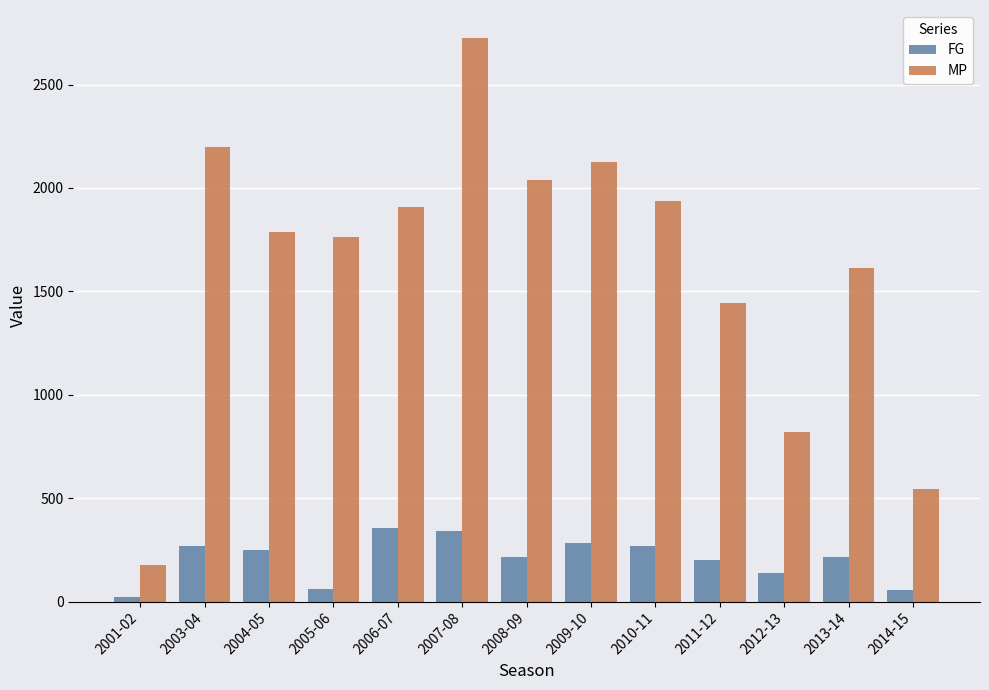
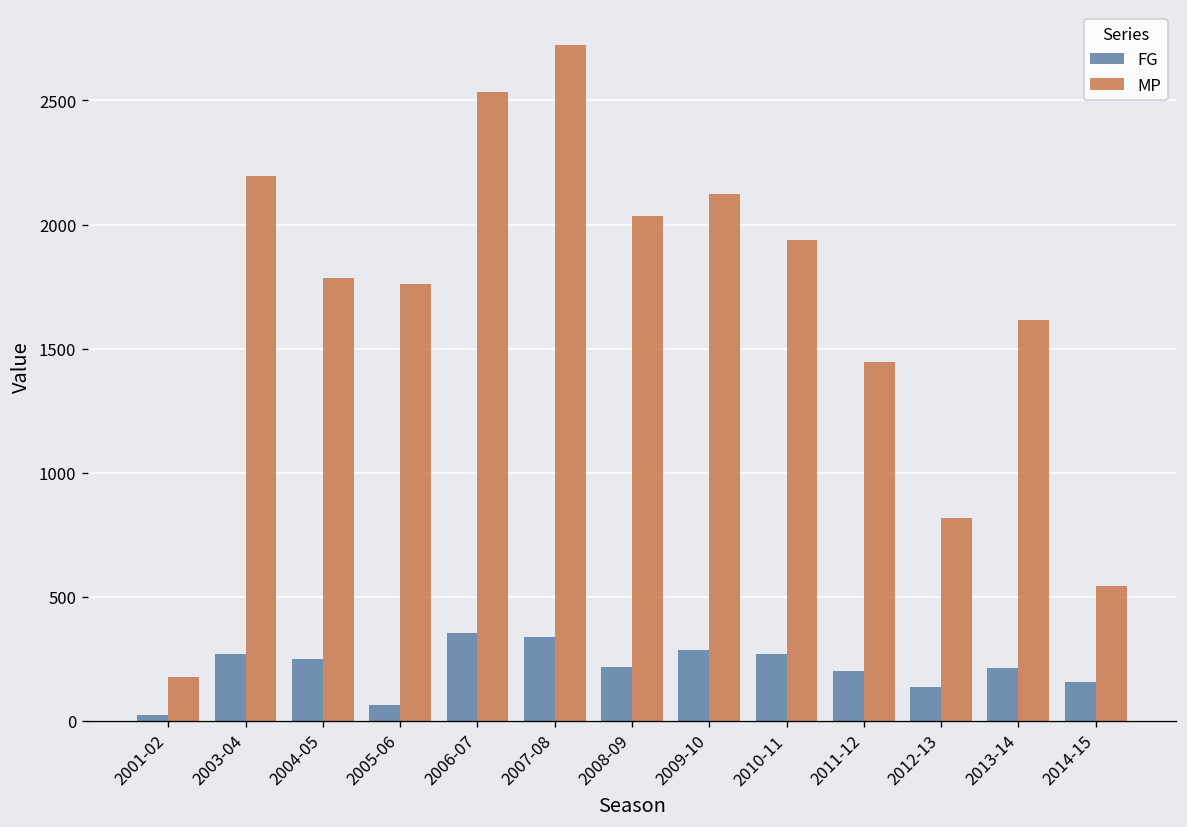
  {
    "FG": {
      "2001-02": 20,
      "2003-04": 270,
      "2004-05": 250,
      "2005-06": 60,
      "2006-07": 360,
      "2007-08": 340,
      "2008-09": 220,
      "2009-10": 290,
      "2010-11": 270,
      "2011-12": 200,
      "2012-13": 140,
      "2013-14": 210,
-     "2014-15": 60
+     "2014-15": 160
    },
    "MP": {
      "2001-02": 180,
      "2003-04": 2200,
      "2004-05": 1790,
      "2005-06": 1760,
-     "2006-07": 1910,
+     "2006-07": 2540,
      "2007-08": 2720,
      "2008-09": 2040,
      "2009-10": 2120,
      "2010-11": 1940,
      "2011-12": 1450,
      "2012-13": 820,
      "2013-14": 1610,
      "2014-15": 540
    }
  }
